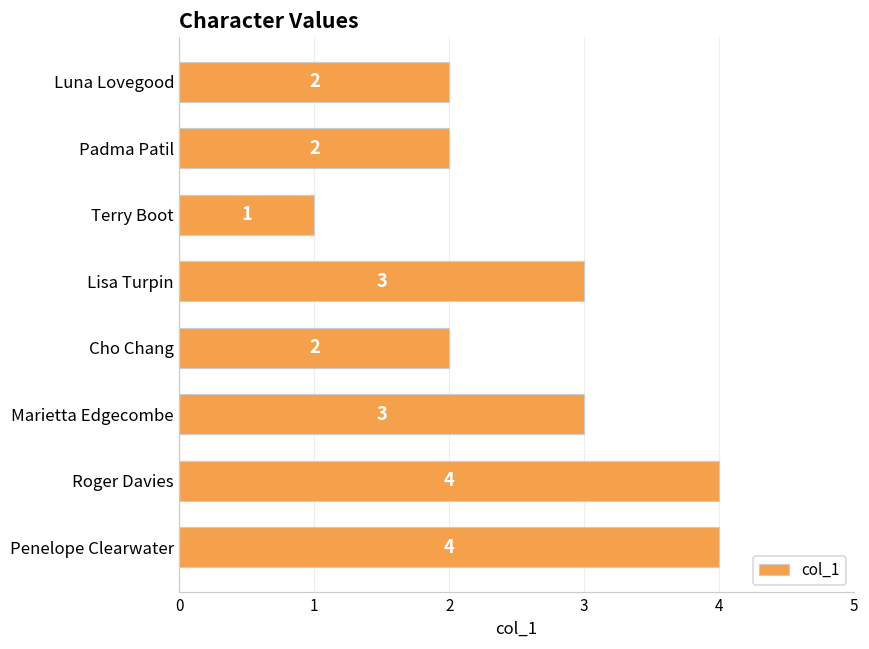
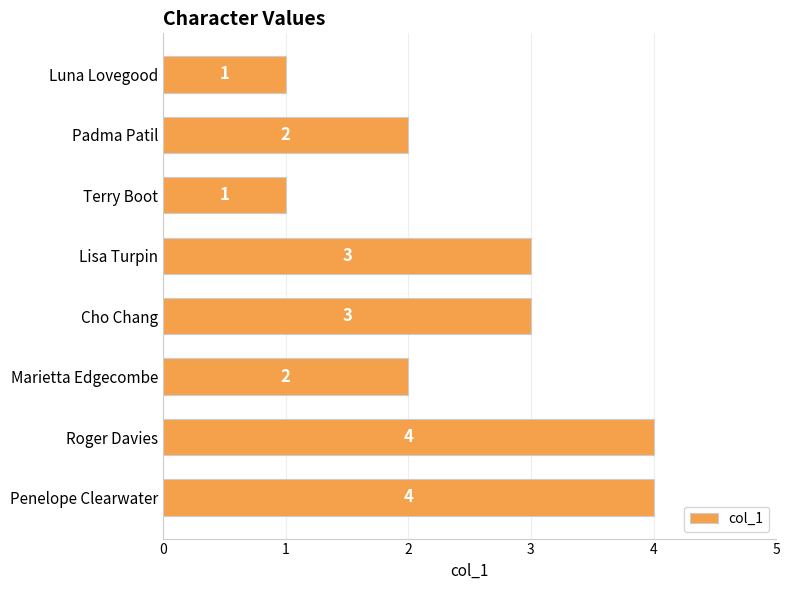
  {
-   "Luna Lovegood": 2,
+   "Luna Lovegood": 1,
    "Padma Patil": 2,
    "Terry Boot": 1,
    "Lisa Turpin": 3,
-   "Cho Chang": 2,
-   "Marietta Edgecombe": 3,
+   "Cho Chang": 3,
+   "Marietta Edgecombe": 2,
    "Roger Davies": 4,
    "Penelope Clearwater": 4
  }
